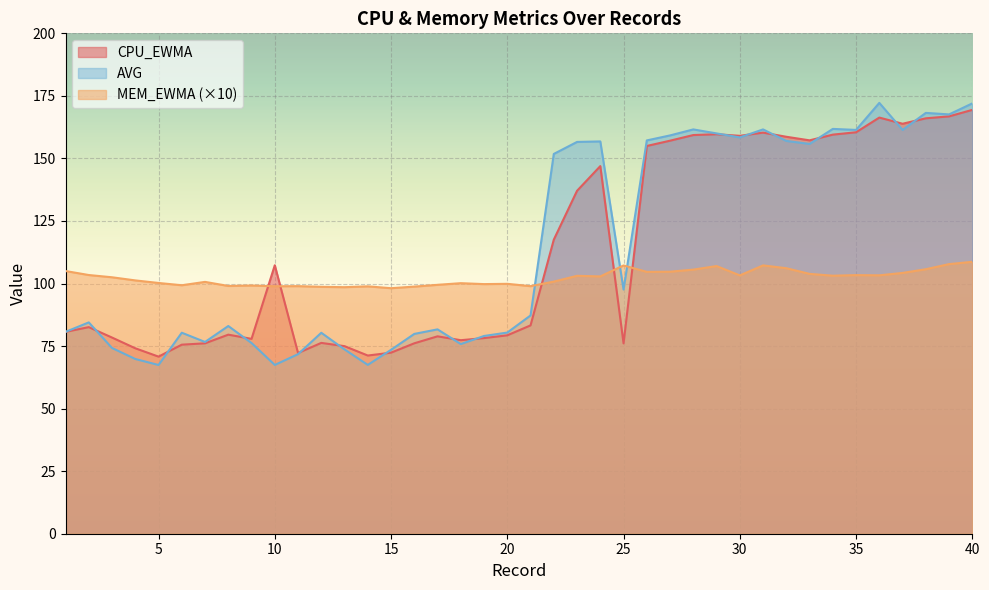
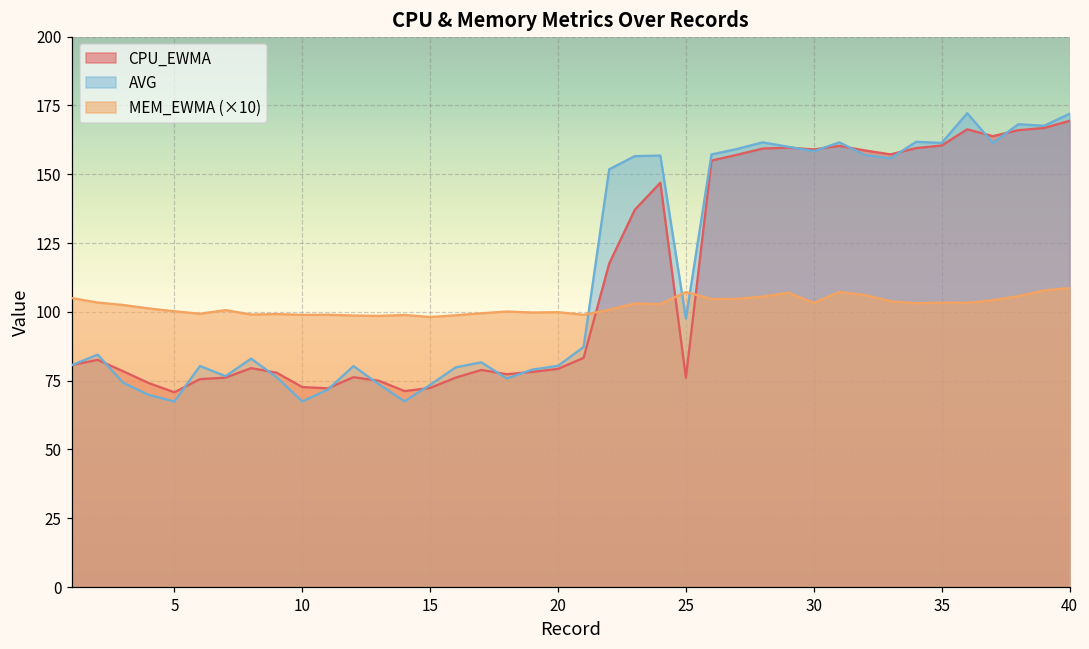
  {
    "CPU_EWMA": {
      "5": 71,
-     "10": 107,
+     "10": 73,
      "15": 72,
      "20": 79,
      "25": 76,
      "40": 169
    },
    "AVG": {
      "5": 67,
      "10": 67,
      "15": 74,
      "20": 80,
      "25": 98,
      "40": 172
    },
    "MEM_EWMA (×10)": {
      "5": 100,
      "10": 99,
      "15": 98,
      "20": 100,
      "25": 107,
      "30": 103,
      "35": 103,
      "40": 109
    }
  }
